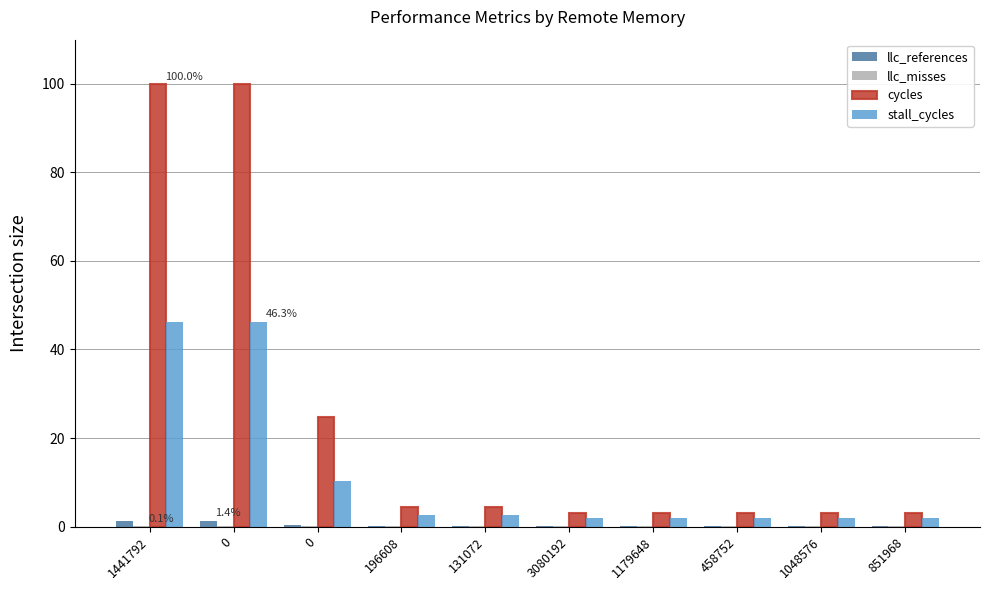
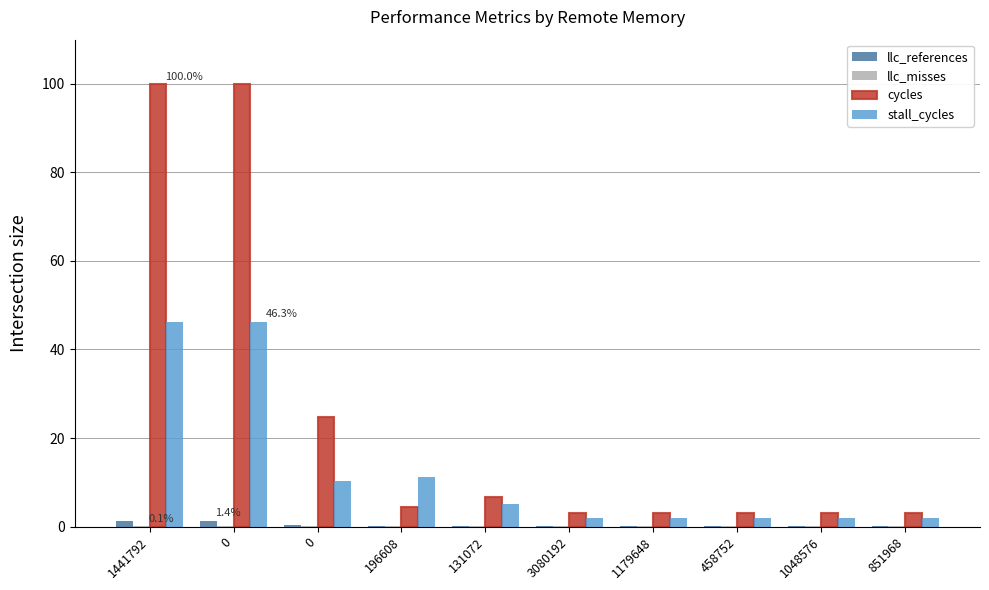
  {
    "llc_references": {
      "1441792": 1
    },
    "cycles": {
      "196608": 4,
-     "131072": 4,
+     "131072": 7,
      "3080192": 3,
      "1179648": 3,
      "458752": 3,
      "1048576": 3,
      "851968": 3
    },
    "stall_cycles": {
      "1441792": 46,
-     "196608": 3,
-     "131072": 3,
+     "196608": 11,
+     "131072": 5,
      "3080192": 2,
      "1179648": 2,
      "458752": 2,
      "1048576": 2,
      "851968": 2
    }
  }
